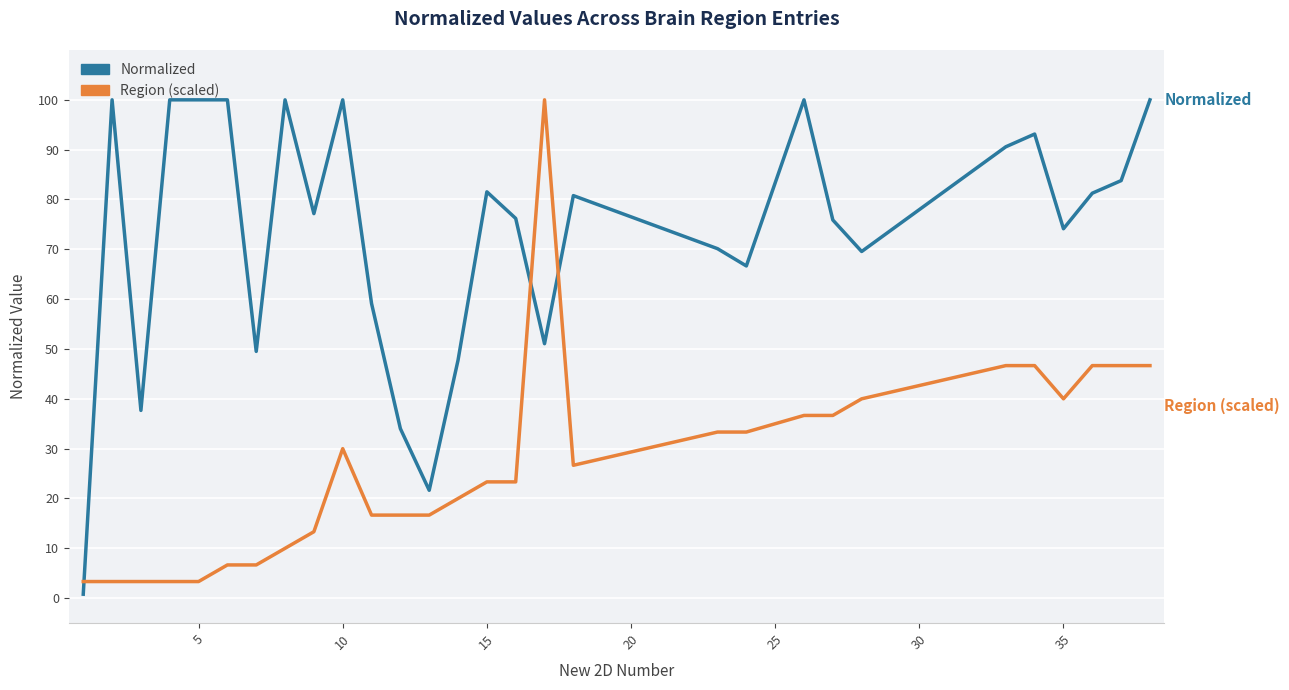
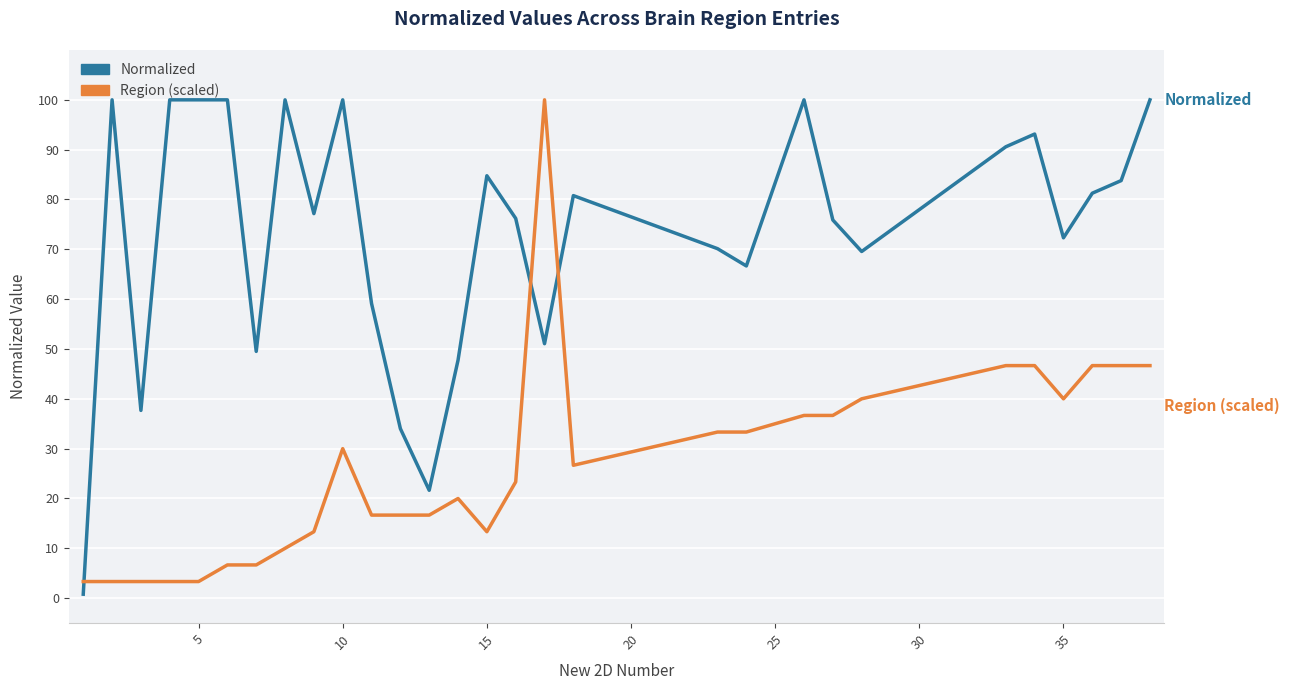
  {
    "Normalized": {
      "5": 100,
      "10": 100,
-     "15": 82,
-     "35": 74
+     "15": 85,
+     "35": 72
    },
    "Region (scaled)": {
      "5": 3,
      "10": 30,
-     "15": 23,
+     "15": 13,
      "35": 40
    }
  }
